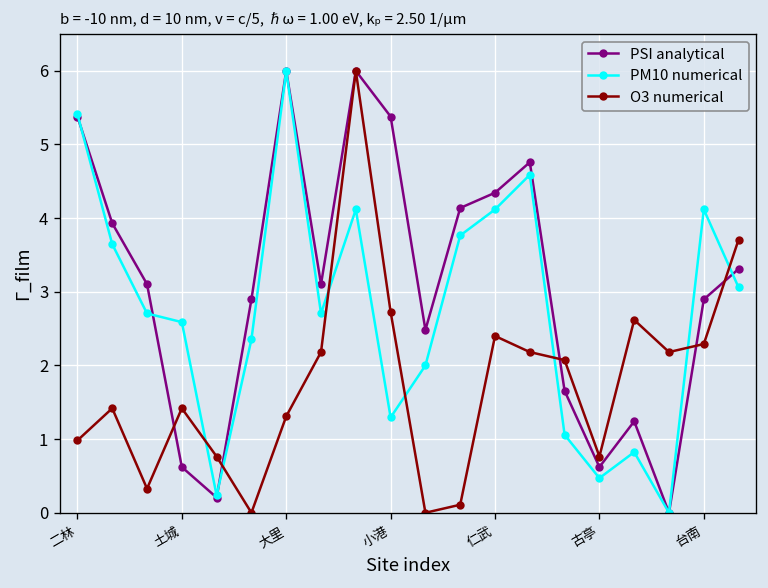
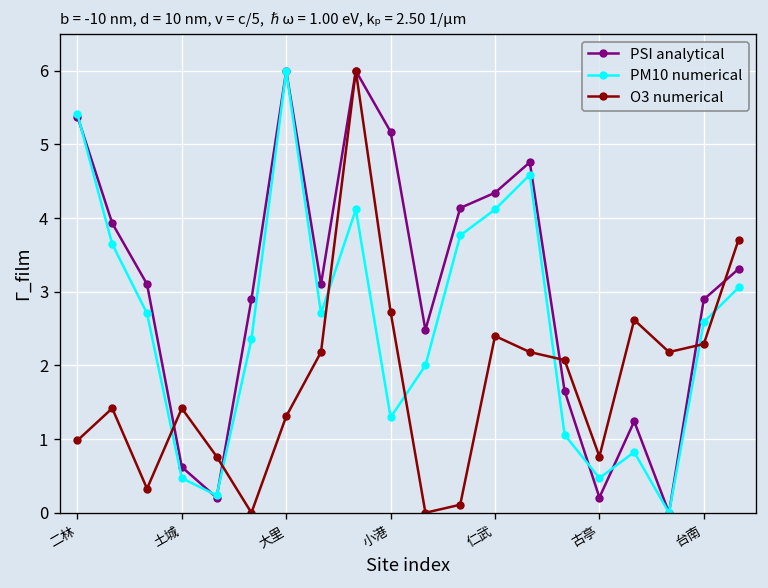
  {
    "PSI analytical": {
      "土城": 0.6,
-     "小港": 5.4,
+     "小港": 5.2,
      "仁武": 4.3,
-     "古亭": 0.6,
+     "古亭": 0.2,
      "台南": 2.9
    },
    "PM10 numerical": {
-     "土城": 2.6,
+     "土城": 0.5,
      "小港": 1.3,
      "仁武": 4.1,
      "古亭": 0.5,
-     "台南": 4.1
+     "台南": 2.6
    },
    "O3 numerical": {
      "二林": 1.0,
      "土城": 1.4,
      "大里": 1.3,
      "小港": 2.7,
      "仁武": 2.4,
      "古亭": 0.8,
      "台南": 2.3
    }
  }
